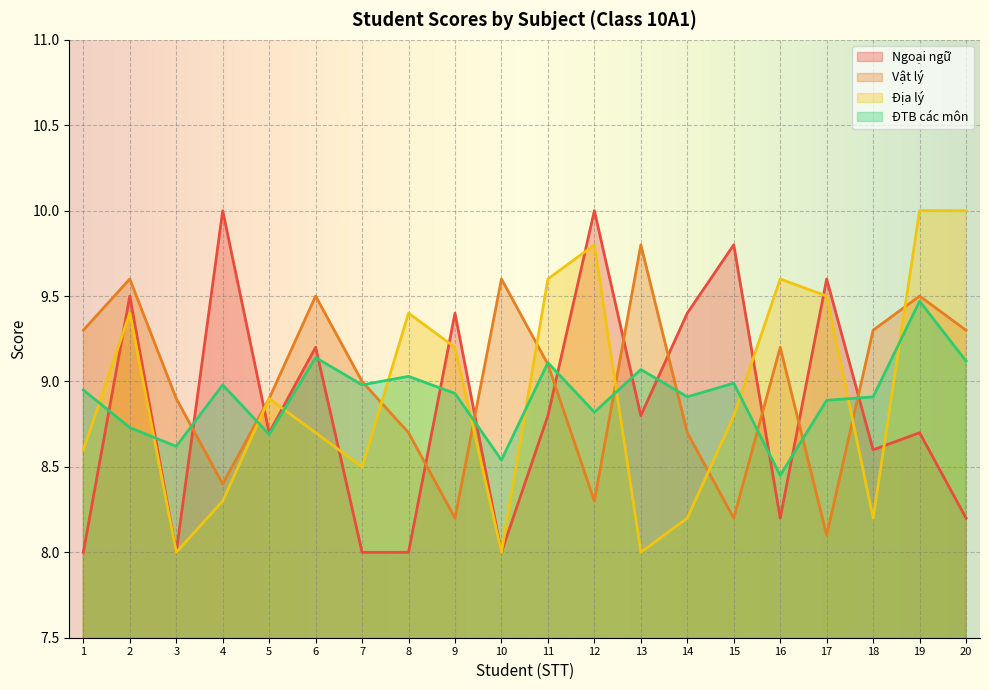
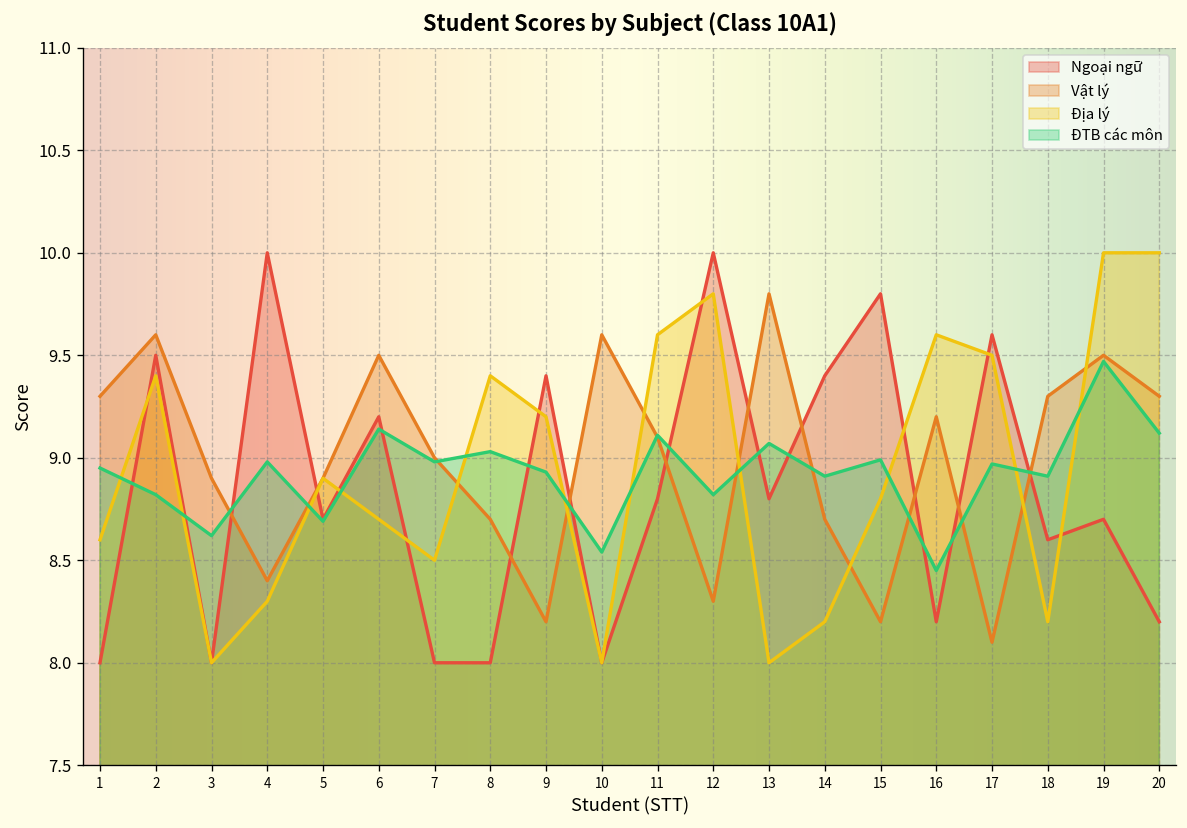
  {
    "ĐTB các môn": {
      "1": 8.95,
-     "2": 8.73,
+     "2": 8.82,
      "3": 8.62,
      "4": 8.98,
      "6": 9.14,
      "7": 8.98,
      "8": 9.03,
      "9": 8.93,
      "10": 8.54,
      "12": 8.82,
      "13": 9.07,
      "14": 8.91,
      "15": 8.99,
      "16": 8.45,
-     "17": 8.89,
+     "17": 8.97,
      "18": 8.91,
      "19": 9.47,
      "20": 9.12
    }
  }
